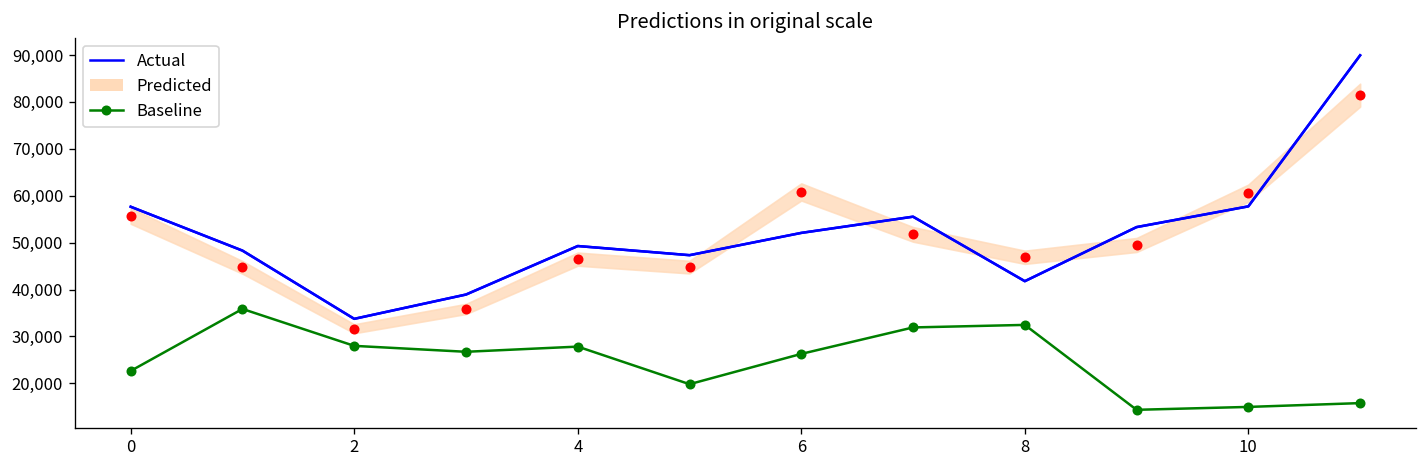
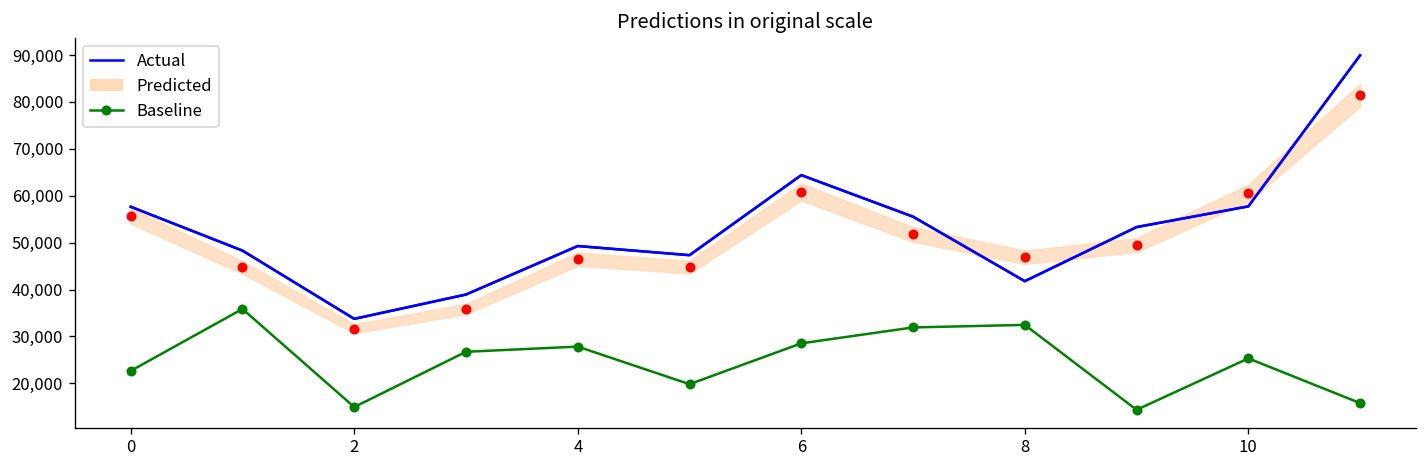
  {
    "Actual": {
      "2": "34,000",
      "4": "49,000",
-     "6": "52,000",
+     "6": "64,000",
      "8": "42,000",
      "10": "58,000"
    },
    "Baseline": {
      "0": "23,000",
-     "2": "28,000",
+     "2": "15,000",
      "4": "28,000",
-     "6": "26,000",
+     "6": "29,000",
      "8": "32,000",
-     "10": "15,000"
+     "10": "25,000"
    }
  }
